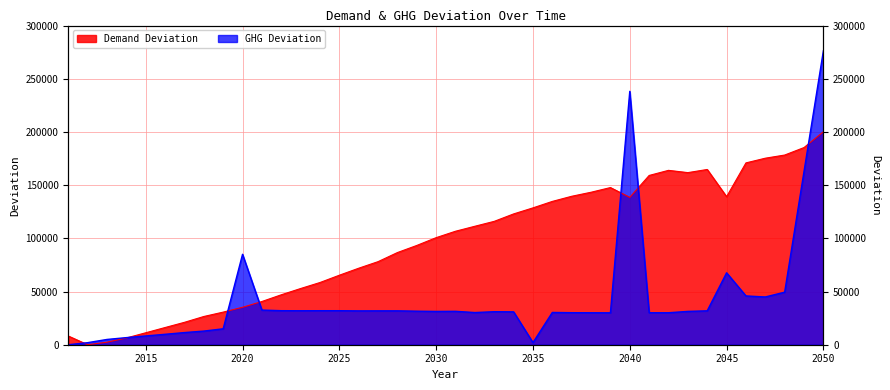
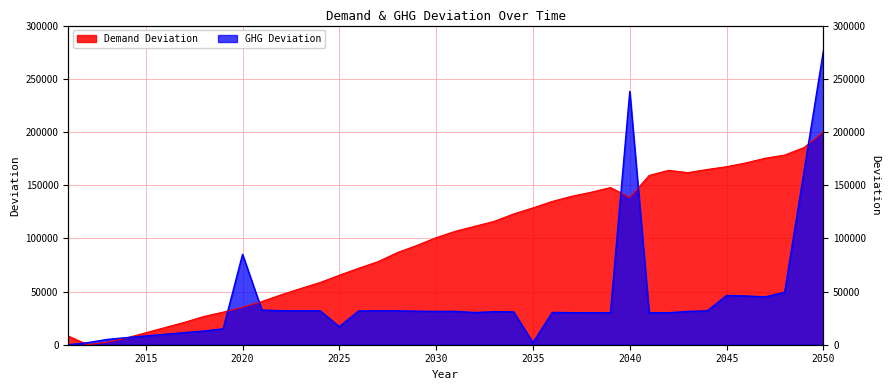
  {
    "Demand Deviation": {
      "2015": 11000,
      "2020": 35000,
      "2025": 65000,
      "2030": 101000,
      "2035": 129000,
      "2040": 138000,
-     "2045": 139000,
+     "2045": 167000,
      "2050": 200000
    },
    "GHG Deviation": {
      "2015": 8000,
      "2020": 85000,
-     "2025": 32000,
+     "2025": 17000,
      "2030": 31000,
      "2035": 2000,
      "2040": 238000,
-     "2045": 68000,
+     "2045": 46000,
      "2050": 276000
    }
  }
